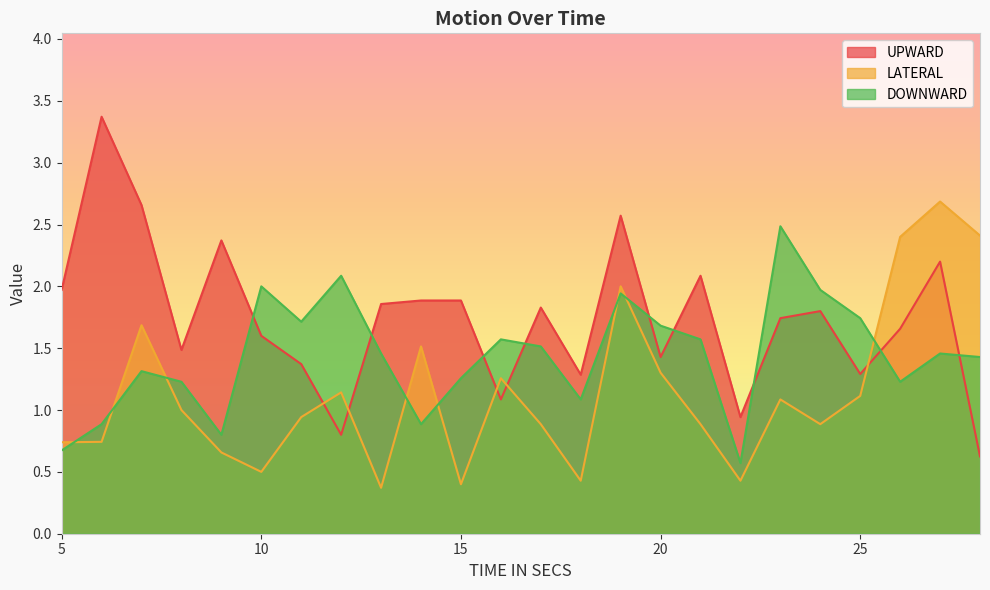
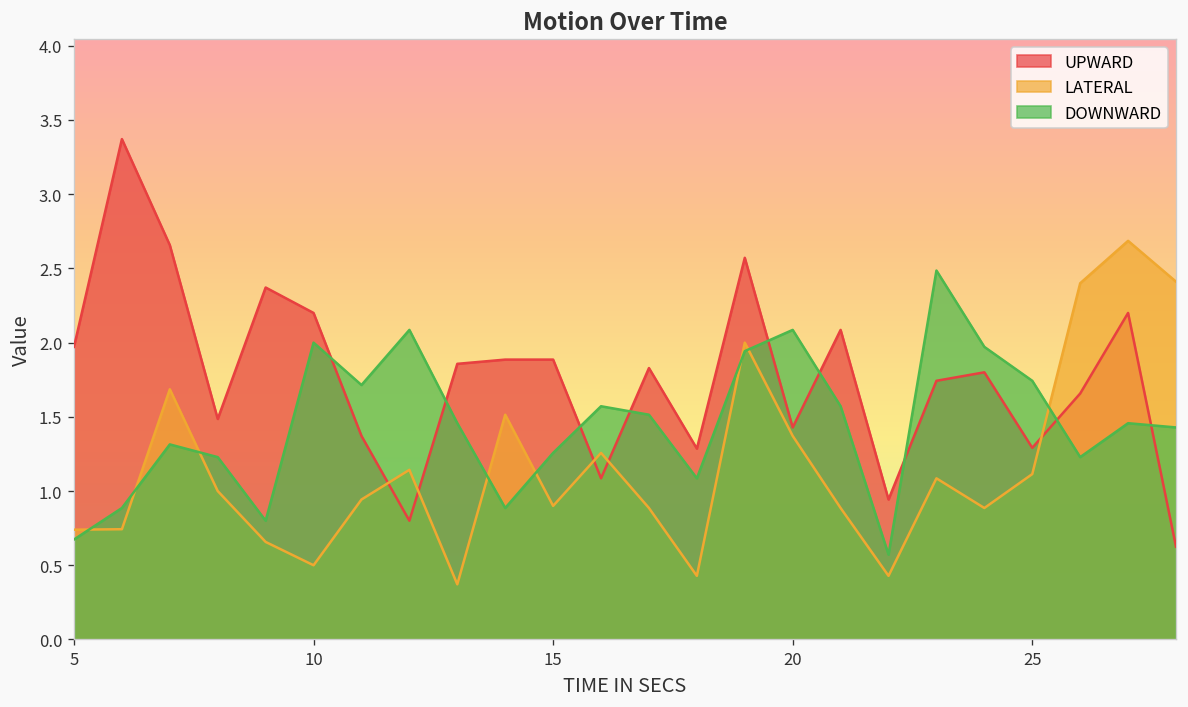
  {
    "UPWARD": {
      "5": 1.97,
-     "10": 1.6,
+     "10": 2.2,
      "15": 1.9,
      "20": 1.43,
      "25": 1.3
    },
    "LATERAL": {
      "5": 0.74,
      "10": 0.50,
-     "15": 0.4,
-     "20": 1.30,
+     "15": 0.9,
+     "20": 1.37,
      "25": 1.11
    },
    "DOWNWARD": {
      "5": 0.67,
      "10": 2.00,
      "15": 1.26,
-     "20": 1.68,
+     "20": 2.09,
      "25": 1.74
    }
  }
